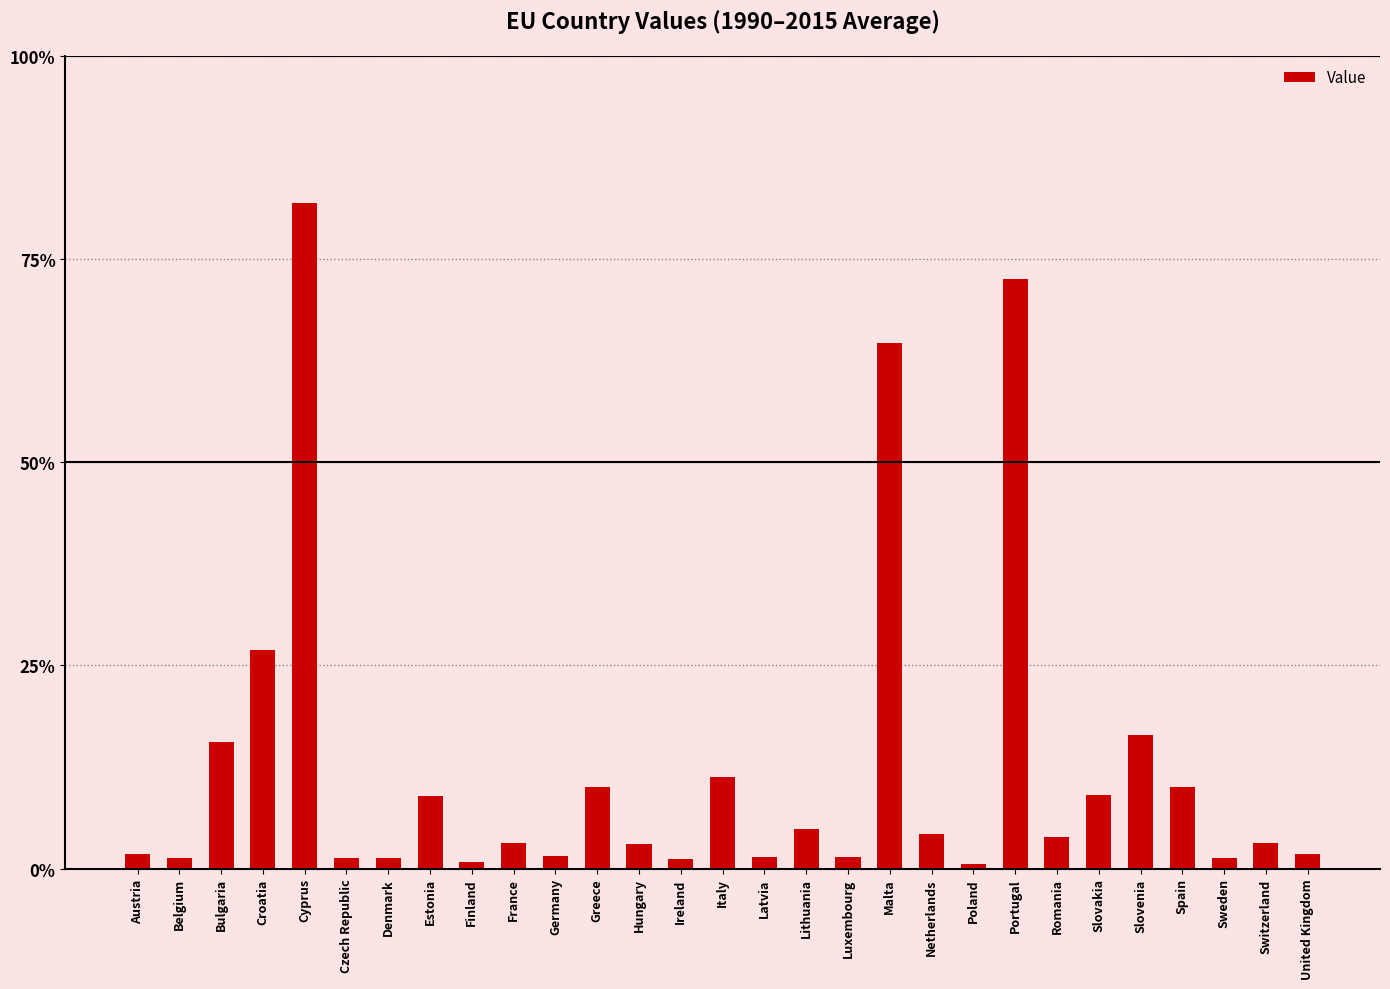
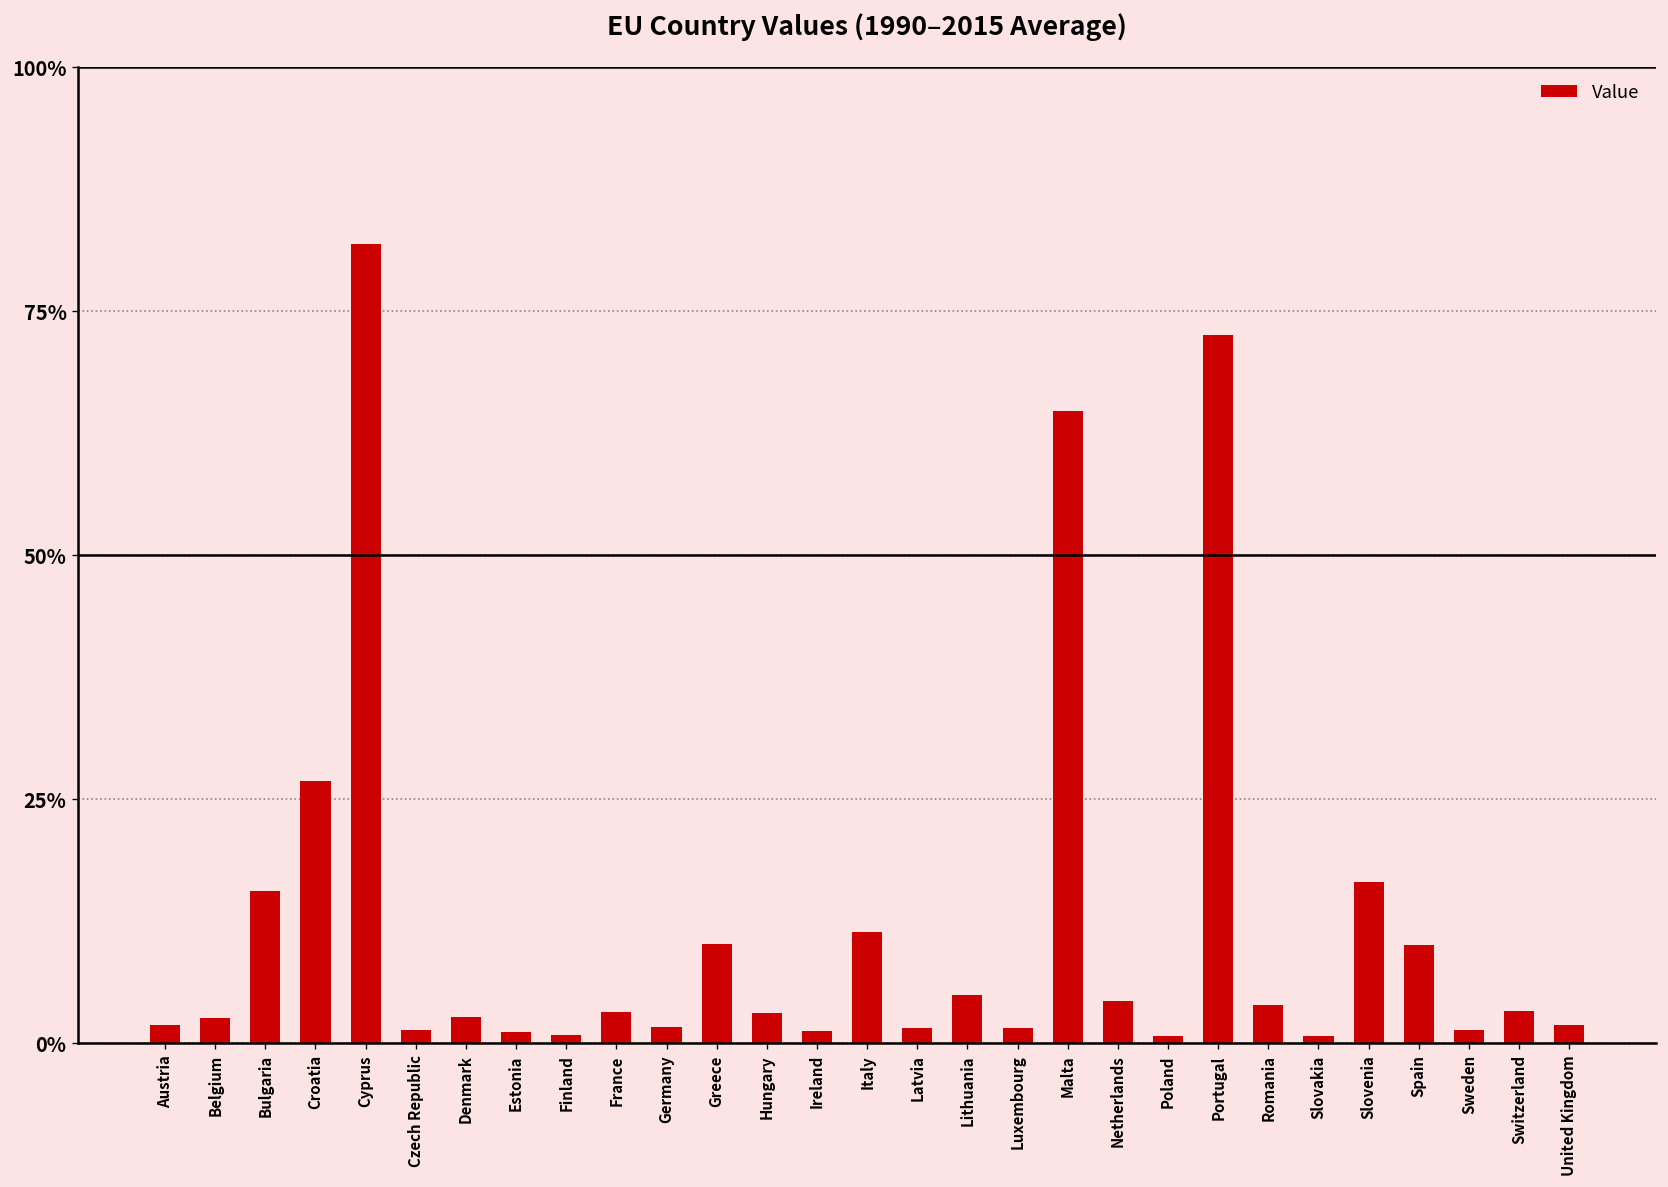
  {
    "Austria": "2%",
-   "Belgium": "1%",
+   "Belgium": "2%",
    "Bulgaria": "16%",
    "Croatia": "27%",
    "Cyprus": "82%",
    "Czech Republic": "1%",
-   "Denmark": "1%",
-   "Estonia": "9%",
+   "Denmark": "3%",
+   "Estonia": "1%",
    "Finland": "1%",
    "France": "3%",
    "Germany": "2%",
    "Greece": "10%",
    "Hungary": "3%",
    "Ireland": "1%",
    "Italy": "11%",
    "Latvia": "1%",
    "Lithuania": "5%",
    "Luxembourg": "1%",
    "Malta": "65%",
    "Netherlands": "4%",
    "Poland": "1%",
    "Portugal": "73%",
    "Romania": "4%",
-   "Slovakia": "9%",
+   "Slovakia": "1%",
    "Slovenia": "16%",
    "Spain": "10%",
    "Sweden": "1%",
    "Switzerland": "3%",
    "United Kingdom": "2%"
  }
